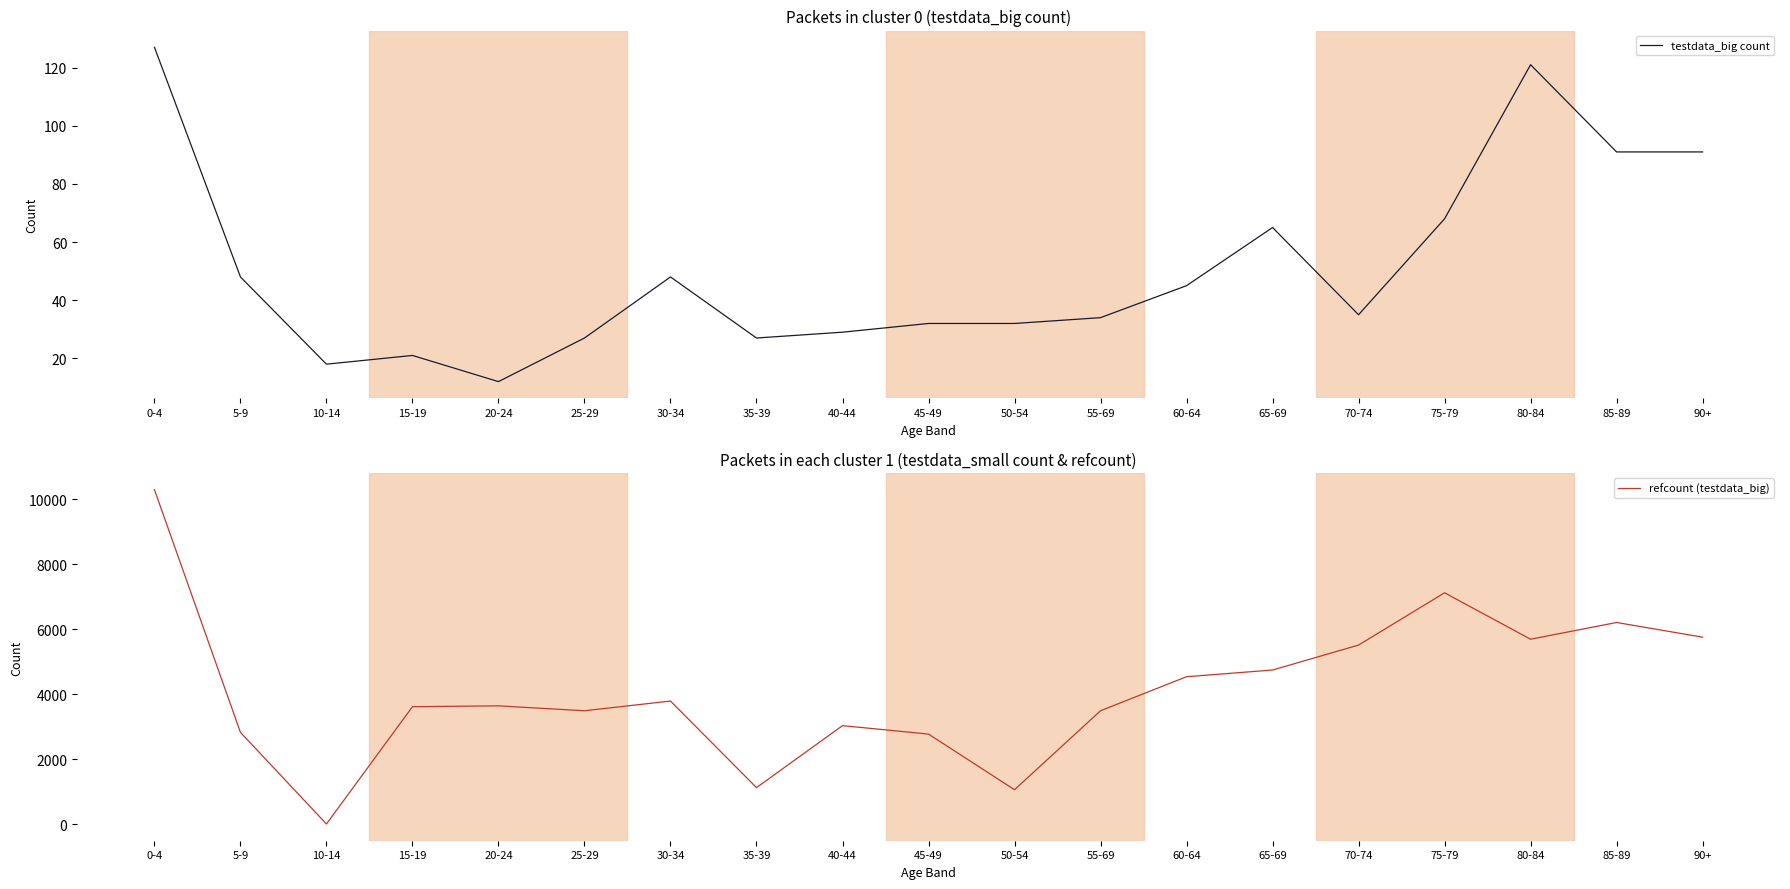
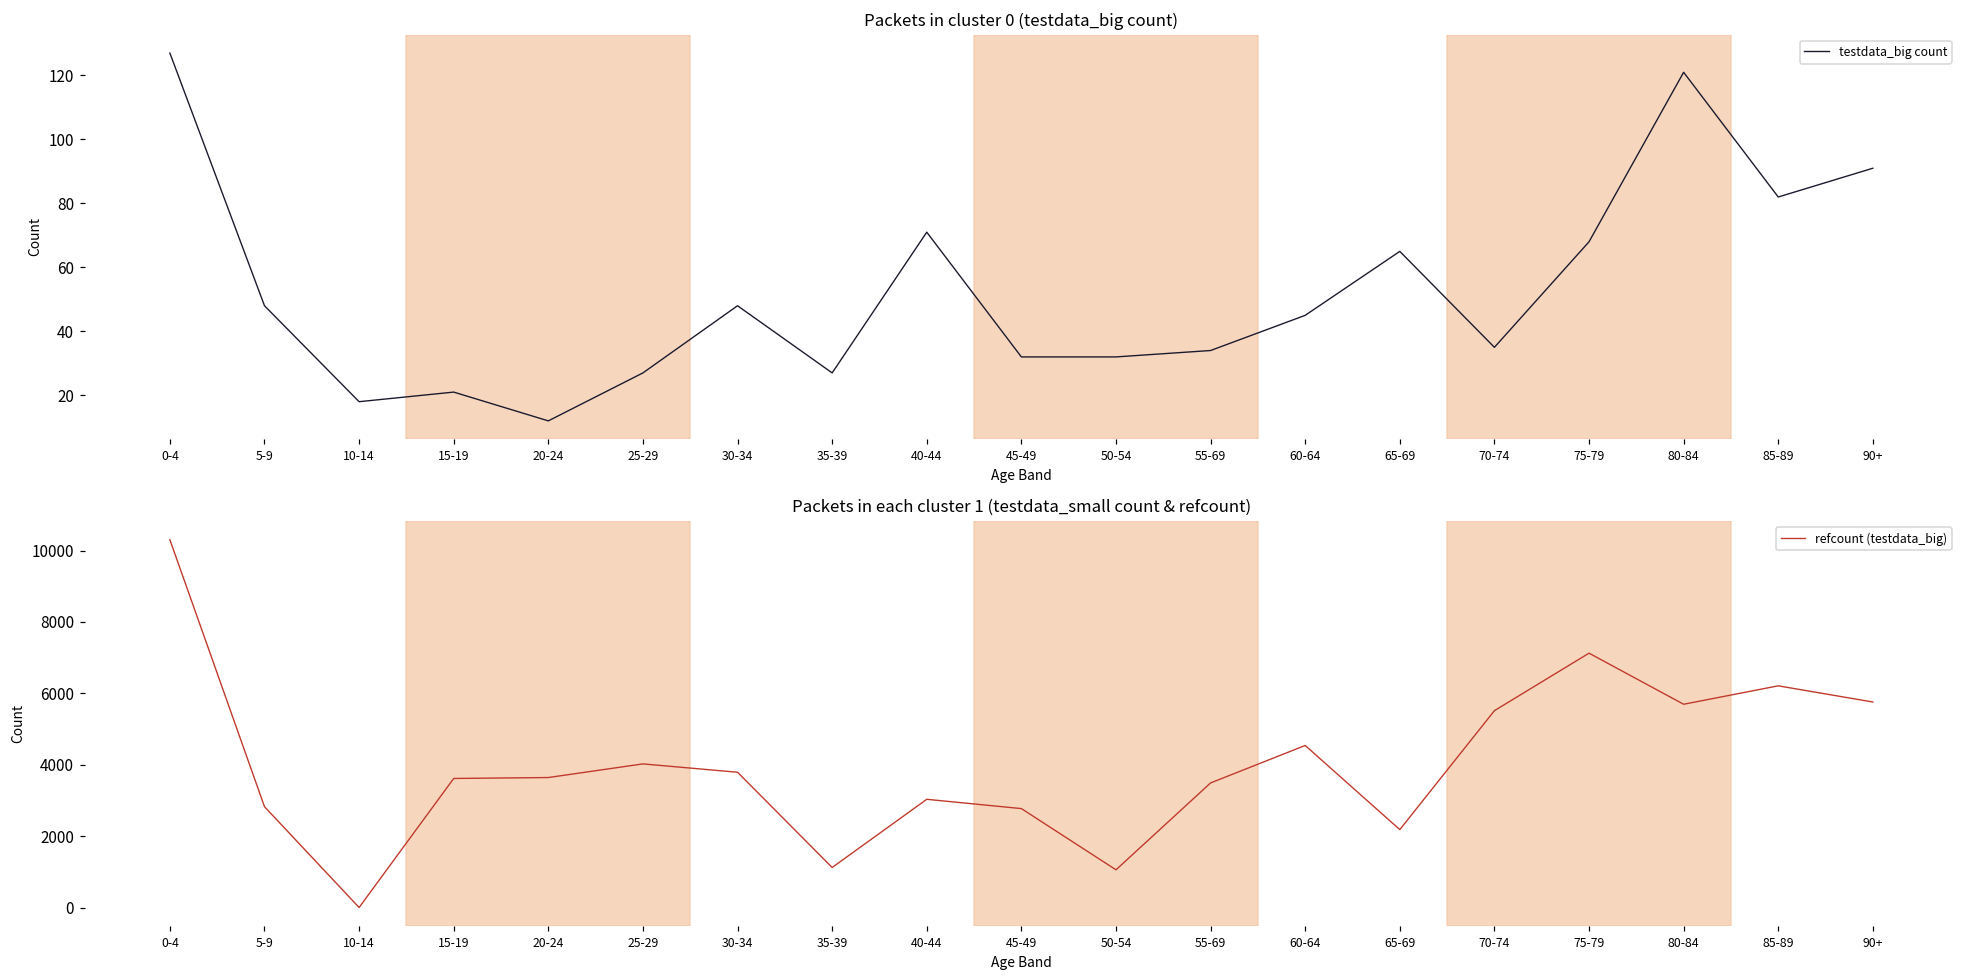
  {
    "Packets in cluster 0 (testdata_big count)": {
      "0-4": 127,
      "5-9": 48,
      "10-14": 18,
      "15-19": 21,
      "20-24": 12,
      "25-29": 27,
      "30-34": 48,
      "35-39": 27,
-     "40-44": 29,
+     "40-44": 71,
      "45-49": 32,
      "50-54": 32,
      "55-69": 34,
      "60-64": 45,
      "65-69": 65,
      "70-74": 35,
      "75-79": 68,
      "80-84": 121,
-     "85-89": 91,
+     "85-89": 82,
      "90+": 91
    },
    "Packets in each cluster 1 (testdata_small count & refcount)": {
      "0-4": 10300,
      "5-9": 2800,
      "10-14": 0,
      "15-19": 3600,
      "20-24": 3600,
-     "25-29": 3500,
+     "25-29": 4000,
      "30-34": 3800,
      "35-39": 1100,
      "40-44": 3000,
      "45-49": 2800,
      "50-54": 1100,
      "55-69": 3500,
      "60-64": 4500,
-     "65-69": 4700,
+     "65-69": 2200,
      "70-74": 5500,
      "75-79": 7100,
      "80-84": 5700,
      "85-89": 6200,
      "90+": 5800
    }
  }
